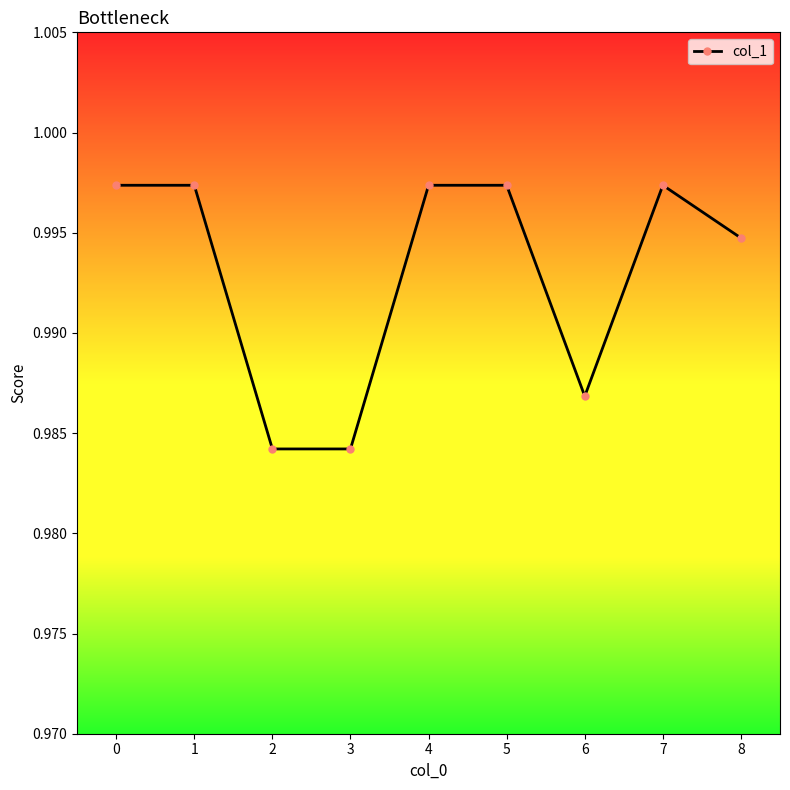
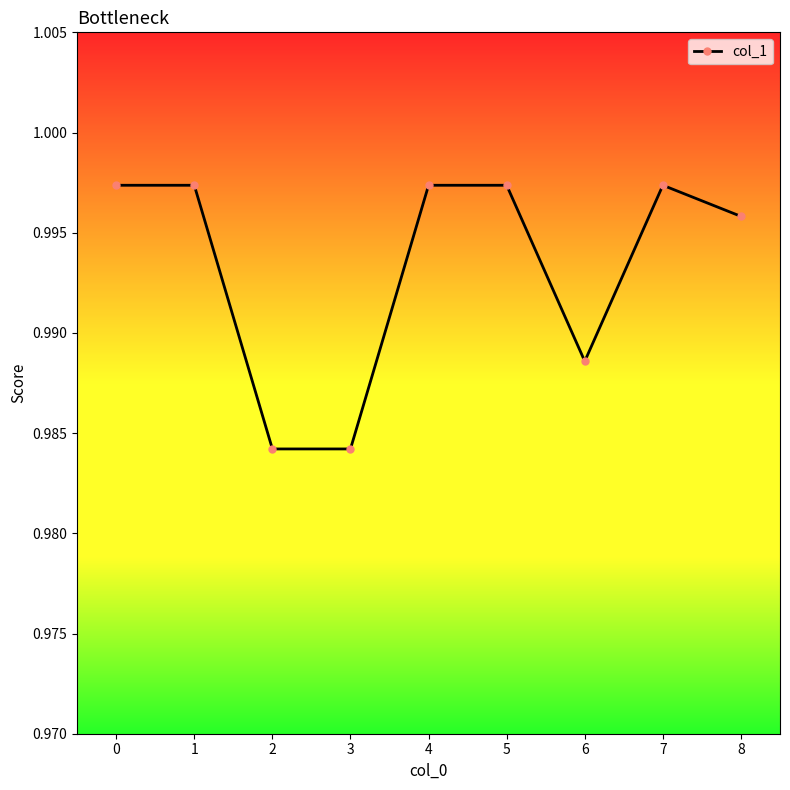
  {
    "0": 0.9974,
    "1": 0.9974,
    "2": 0.9842,
    "3": 0.9842,
    "4": 0.9974,
    "5": 0.9974,
-   "6": 0.9868,
+   "6": 0.9886,
    "7": 0.9974,
-   "8": 0.9947
+   "8": 0.9958
  }
